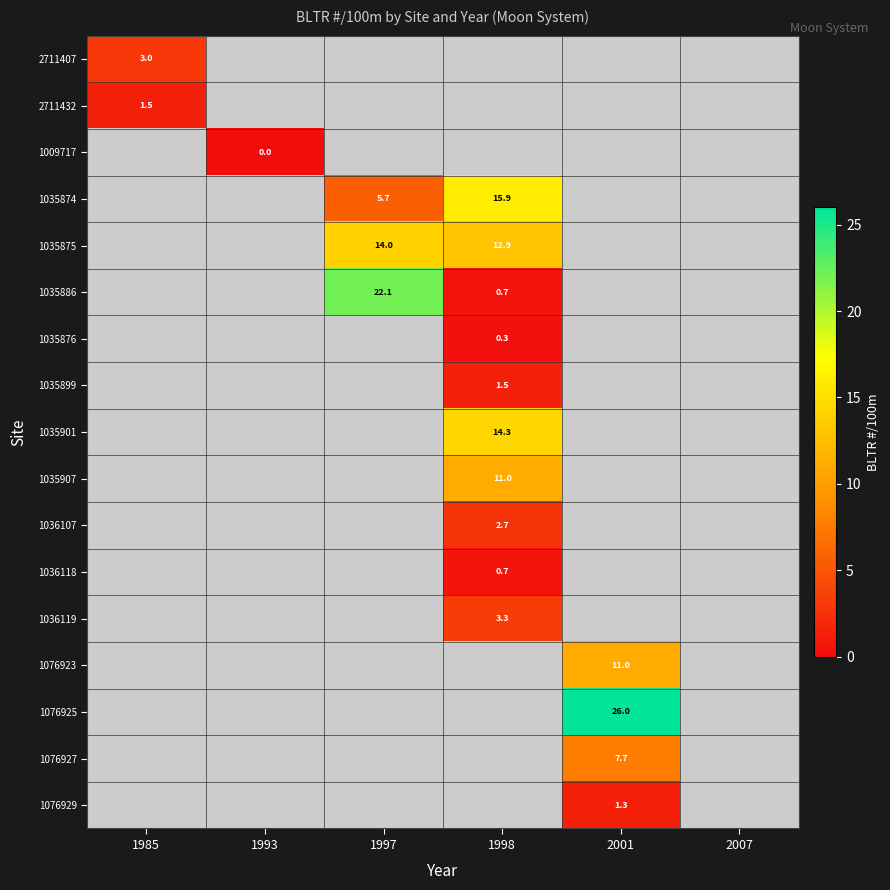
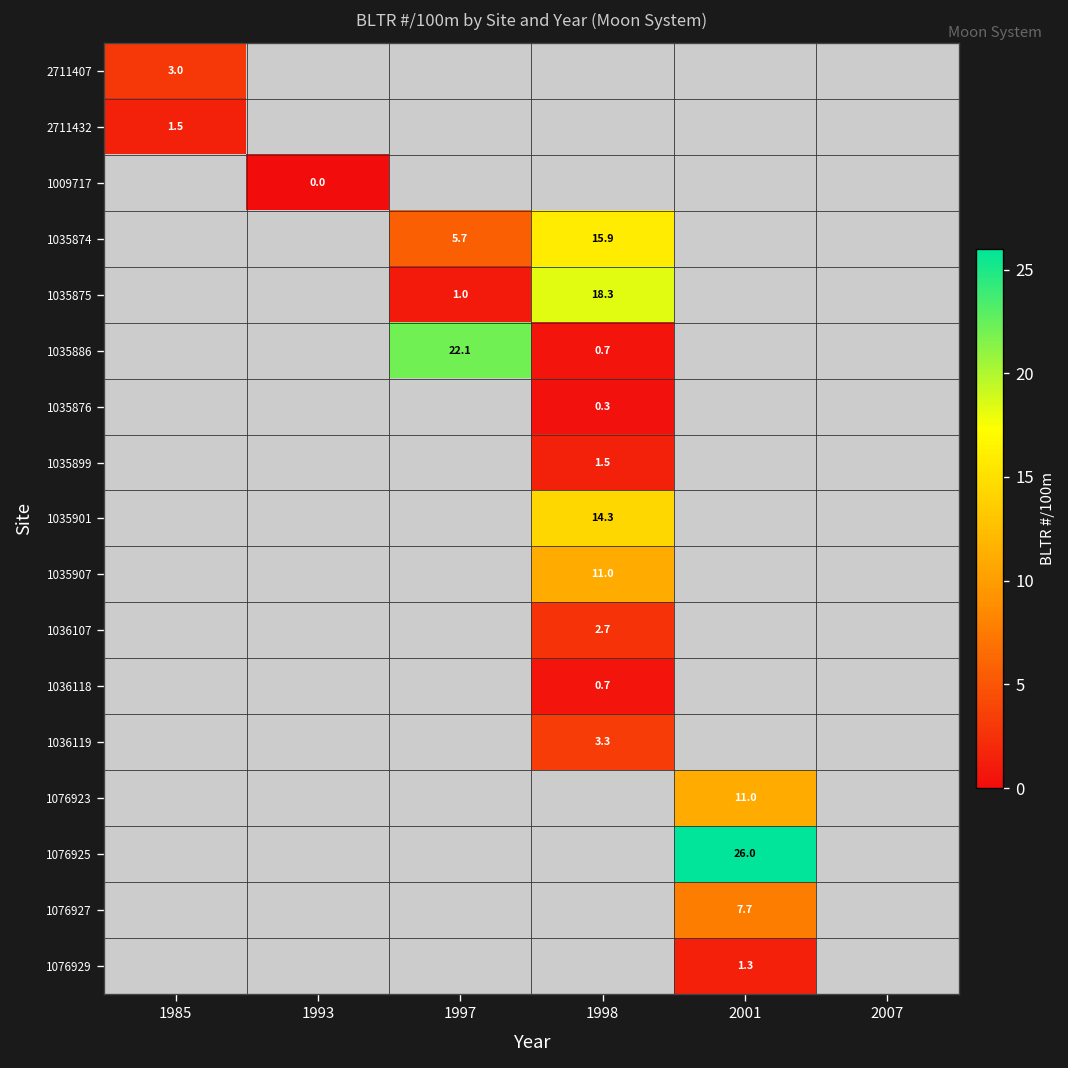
  {
    "2711407": {
      "1985": 3.0
    },
    "2711432": {
      "1985": 1.5
    },
    "1009717": {
      "1993": 0.0
    },
    "1035874": {
      "1997": 5.7,
      "1998": 15.9
    },
    "1035875": {
-     "1997": 14.0,
-     "1998": 12.9
+     "1997": 1.0,
+     "1998": 18.3
    },
    "1035886": {
      "1997": 22.1,
      "1998": 0.7
    },
    "1035876": {
      "1998": 0.3
    },
    "1035899": {
      "1998": 1.5
    },
    "1035901": {
      "1998": 14.3
    },
    "1035907": {
      "1998": 11.0
    },
    "1036107": {
      "1998": 2.7
    },
    "1036118": {
      "1998": 0.7
    },
    "1036119": {
      "1998": 3.3
    },
    "1076923": {
      "2001": 11.0
    },
    "1076925": {
      "2001": 26.0
    },
    "1076927": {
      "2001": 7.7
    },
    "1076929": {
      "2001": 1.3
    }
  }
